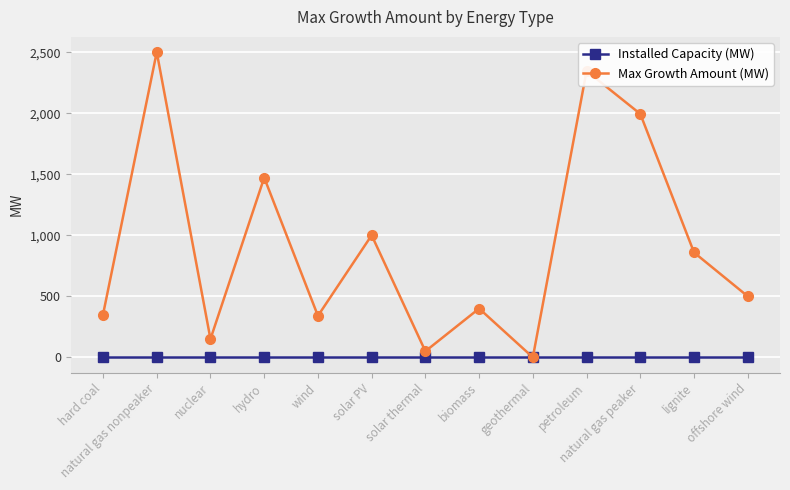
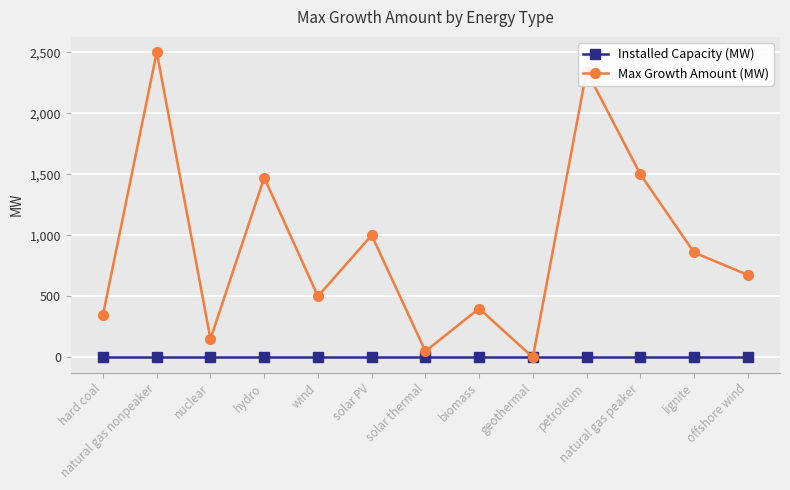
  {
    "Installed Capacity (MW)": {
      "hard coal": "0",
      "natural gas nonpeaker": "0",
      "nuclear": "0",
      "hydro": "0",
      "wind": "0",
      "solar PV": "0",
      "solar thermal": "0",
      "biomass": "0",
      "petroleum": "0",
      "natural gas peaker": "0",
      "lignite": "0",
      "offshore wind": "0"
    },
    "Max Growth Amount (MW)": {
      "hard coal": "350",
      "natural gas nonpeaker": "2,500",
      "nuclear": "150",
      "hydro": "1,470",
-     "wind": "340",
+     "wind": "500",
      "solar PV": "1,000",
      "solar thermal": "50",
      "biomass": "400",
-     "natural gas peaker": "1,990",
+     "natural gas peaker": "1,500",
      "lignite": "860",
-     "offshore wind": "500"
+     "offshore wind": "680"
    }
  }
